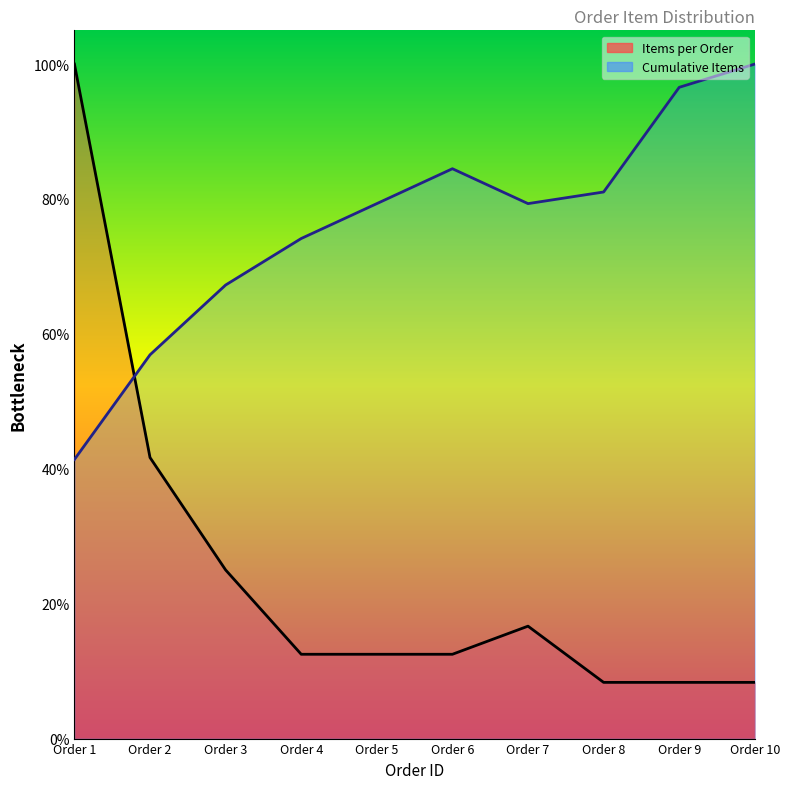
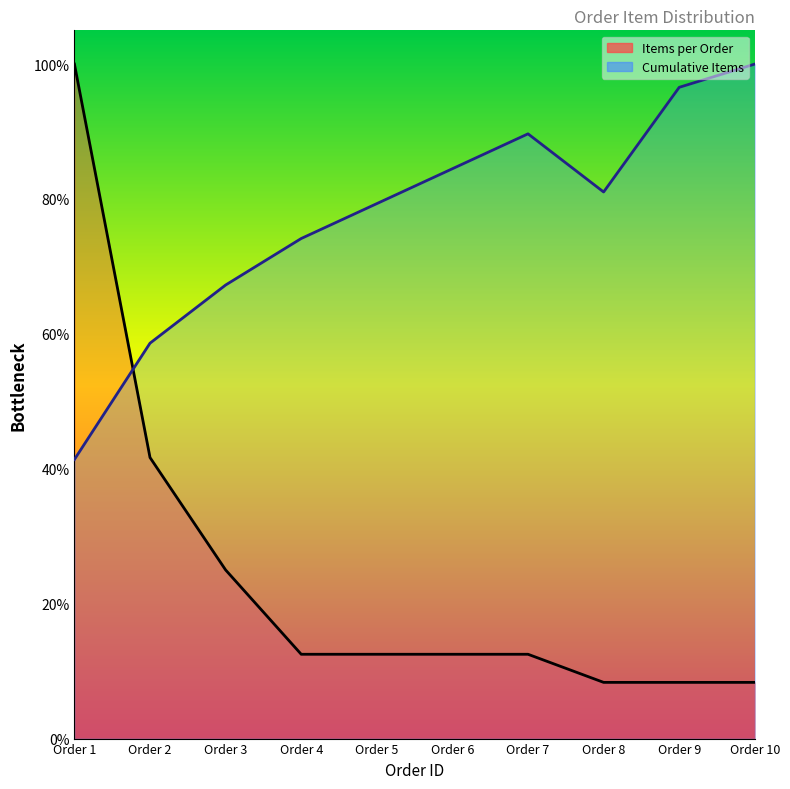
  {
    "Items per Order": {
      "Order 1": "100%",
      "Order 2": "42%",
      "Order 3": "25%",
      "Order 4": "13%",
      "Order 5": "13%",
      "Order 6": "13%",
-     "Order 7": "17%",
+     "Order 7": "13%",
      "Order 8": "8%",
      "Order 9": "8%",
      "Order 10": "8%"
    },
    "Cumulative Items": {
      "Order 1": "41%",
-     "Order 2": "57%",
+     "Order 2": "59%",
      "Order 3": "67%",
      "Order 4": "74%",
      "Order 5": "79%",
      "Order 6": "84%",
-     "Order 7": "79%",
+     "Order 7": "90%",
      "Order 8": "81%",
      "Order 9": "97%",
      "Order 10": "100%"
    }
  }
